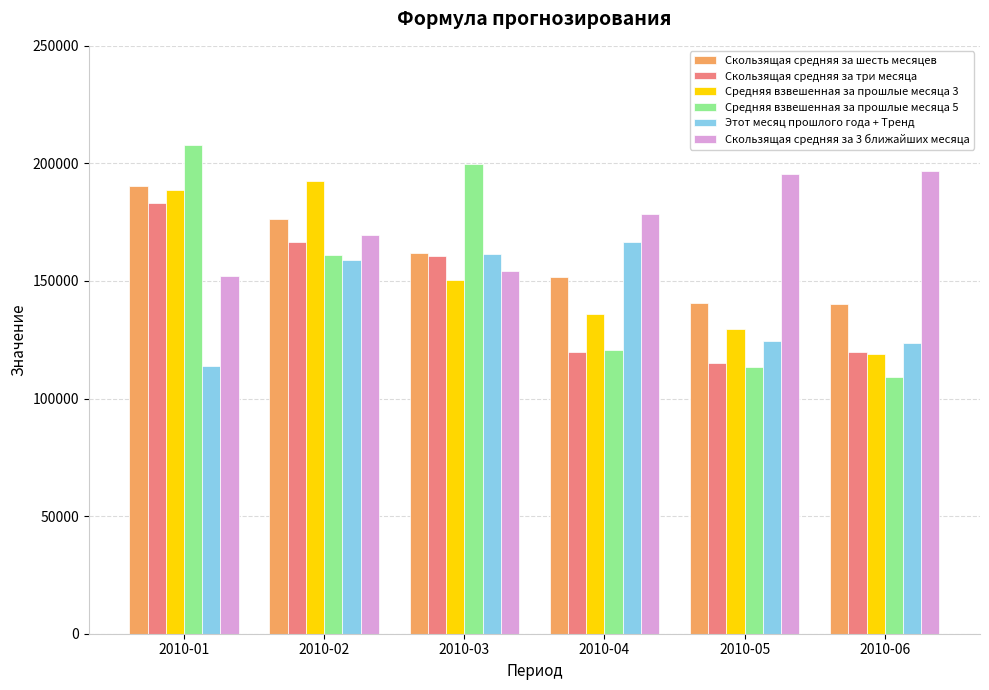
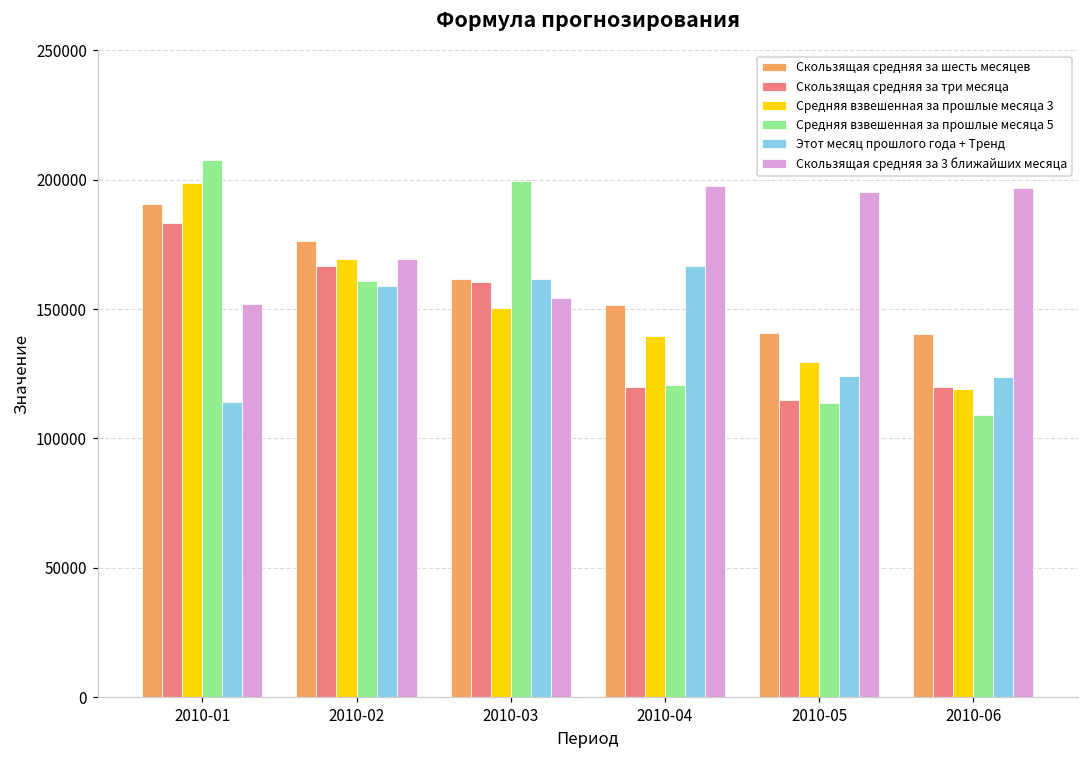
  {
    "Средняя взвешенная за прошлые месяца 3": {
-     "2010-01": 189000,
-     "2010-02": 192000,
+     "2010-01": 199000,
+     "2010-02": 169000,
      "2010-03": 150000,
-     "2010-04": 136000,
+     "2010-04": 140000,
      "2010-05": 129000,
      "2010-06": 119000
    },
    "Средняя взвешенная за прошлые месяца 5": {
      "2010-01": 208000,
      "2010-02": 161000,
      "2010-03": 200000,
      "2010-04": 121000,
      "2010-05": 114000,
      "2010-06": 109000
    },
    "Этот месяц прошлого года + Тренд": {
      "2010-01": 114000,
      "2010-02": 159000,
      "2010-03": 162000,
      "2010-04": 166000,
      "2010-05": 124000,
      "2010-06": 124000
    },
    "Скользящая средняя за 3 ближайших месяца": {
      "2010-01": 152000,
      "2010-02": 169000,
      "2010-03": 154000,
-     "2010-04": 178000,
+     "2010-04": 198000,
      "2010-05": 195000,
      "2010-06": 197000
    }
  }
